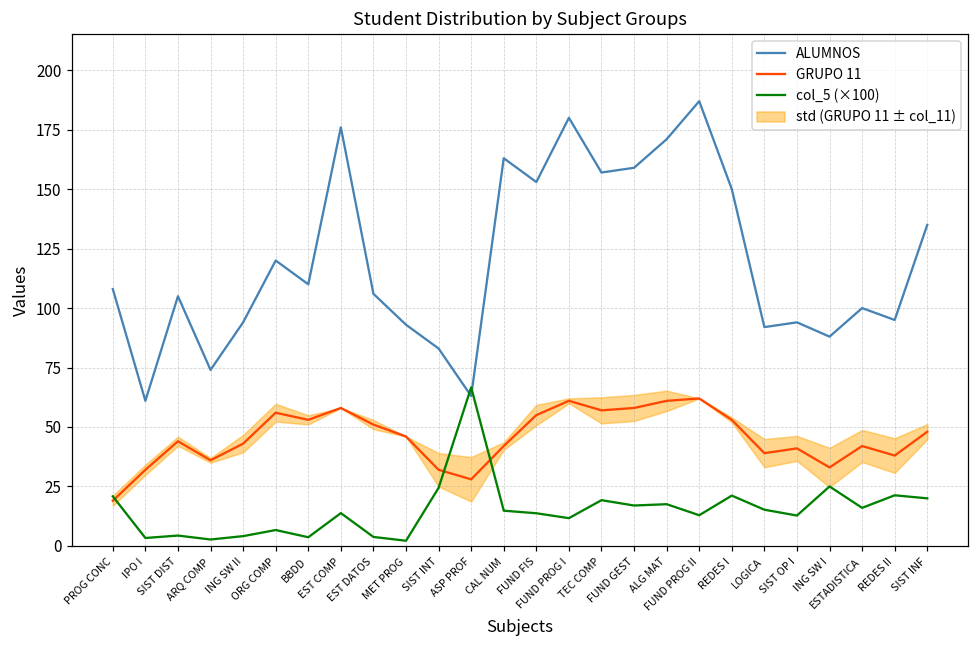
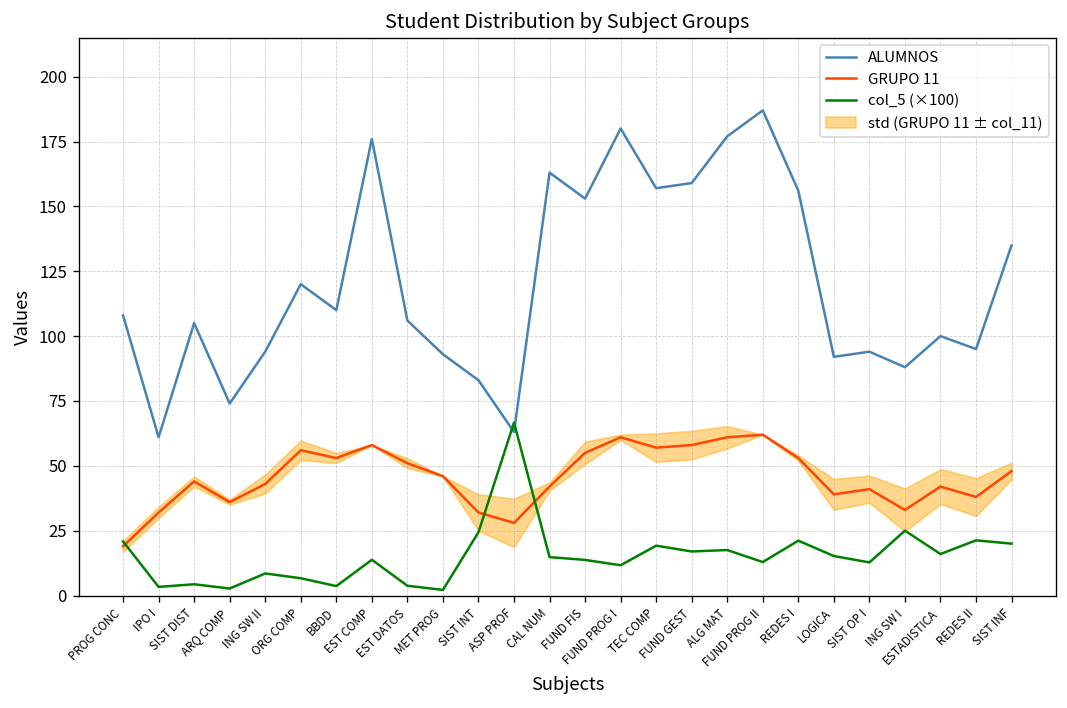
  {
    "ALUMNOS": {
      "PROG CONC": 108,
      "IPO I": 61,
      "SIST DIST": 105,
      "ARQ COMP": 74,
      "ING SW II": 94,
      "ORG COMP": 120,
      "BBDD": 110,
      "EST COMP": 176,
      "EST DATOS": 106,
      "MET PROG": 93,
      "SIST INT": 83,
      "ASP PROF": 63,
      "CAL NUM": 163,
      "FUND FIS": 153,
      "FUND PROG I": 180,
      "TEC COMP": 157,
      "FUND GEST": 159,
-     "ALG MAT": 171,
+     "ALG MAT": 177,
      "FUND PROG II": 187,
-     "REDES I": 150,
+     "REDES I": 156,
      "LOGICA": 92,
      "SIST OP I": 94,
      "ING SW I": 88,
      "ESTADISTICA": 100,
      "REDES II": 95,
      "SIST INF": 135
    },
    "GRUPO 11": {
      "PROG CONC": 19,
      "IPO I": 32,
      "SIST DIST": 44,
      "ING SW II": 43,
      "ORG COMP": 56,
      "BBDD": 53,
      "EST DATOS": 51,
      "SIST INT": 32,
      "ASP PROF": 28,
      "CAL NUM": 42,
      "FUND FIS": 55,
      "TEC COMP": 57,
      "FUND GEST": 58,
      "ALG MAT": 61,
      "LOGICA": 39,
      "SIST OP I": 41,
      "ING SW I": 33,
      "ESTADISTICA": 42,
      "REDES II": 38,
      "SIST INF": 48
    },
    "col_5 (×100)": {
      "IPO I": 3,
      "SIST DIST": 4,
      "ARQ COMP": 3,
-     "ING SW II": 4,
+     "ING SW II": 9,
      "ORG COMP": 7,
      "BBDD": 4,
      "EST COMP": 14,
      "EST DATOS": 4,
      "MET PROG": 2,
      "SIST INT": 24,
      "ASP PROF": 67,
      "CAL NUM": 15,
      "FUND FIS": 14,
      "FUND PROG I": 12,
      "TEC COMP": 19,
      "FUND GEST": 17,
      "ALG MAT": 18,
      "FUND PROG II": 13,
      "REDES I": 21,
      "LOGICA": 15,
      "SIST OP I": 13,
      "ING SW I": 25,
      "ESTADISTICA": 16,
      "REDES II": 21,
      "SIST INF": 20
    }
  }
